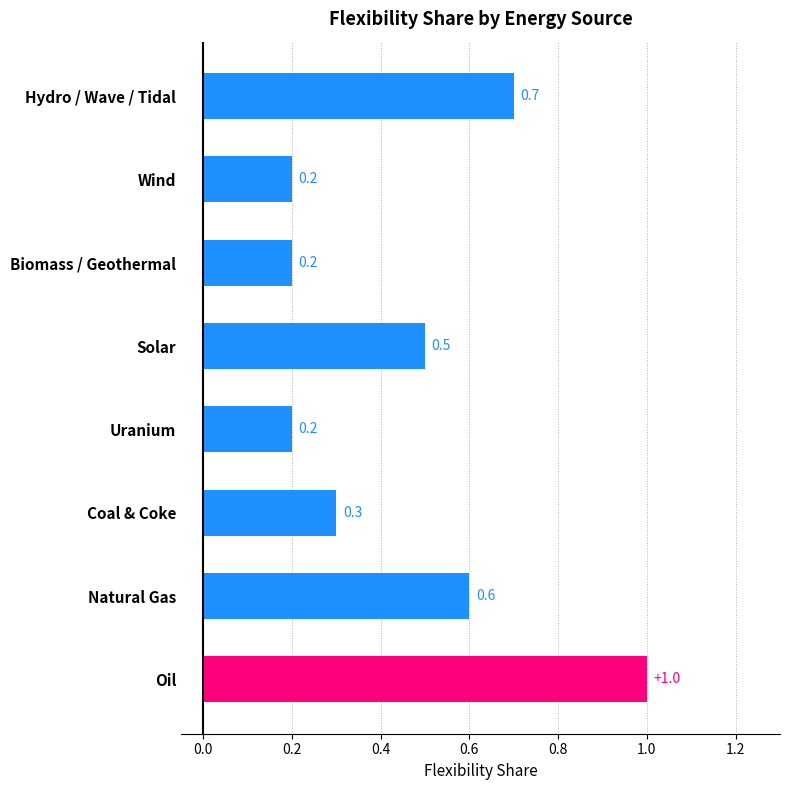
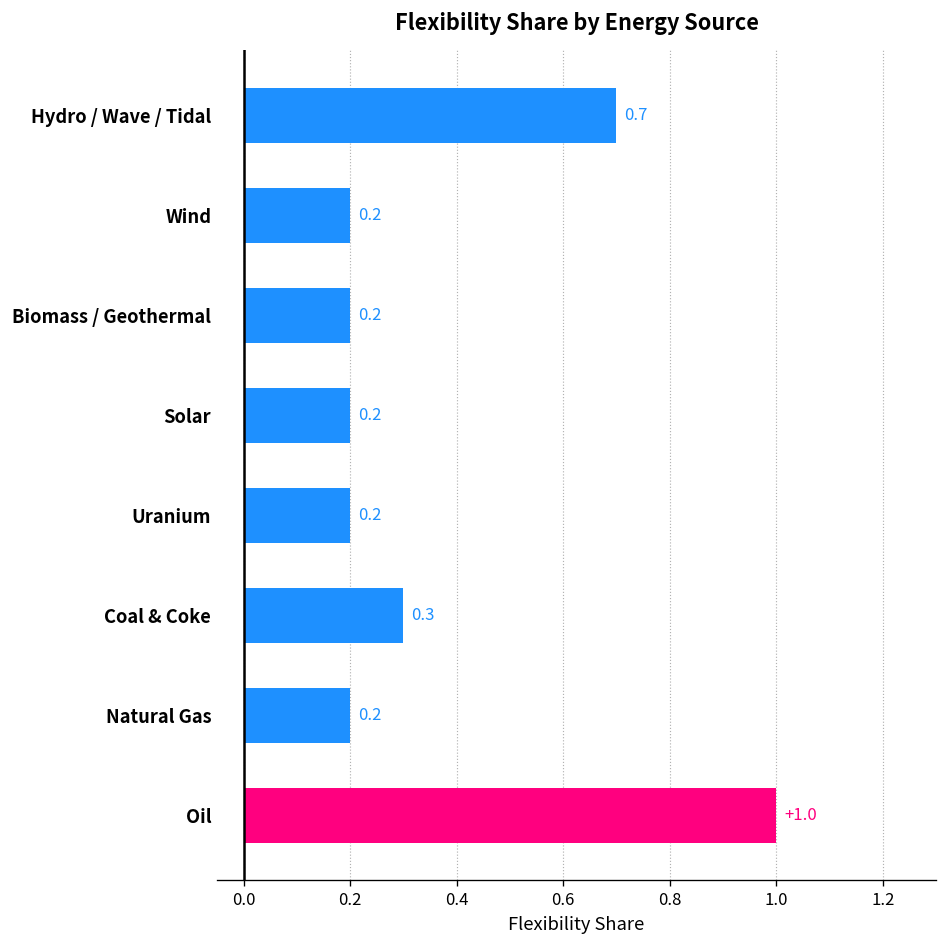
  {
    "Hydro / Wave / Tidal": "0.7",
    "Wind": "0.2",
    "Biomass / Geothermal": "0.2",
-   "Solar": "0.5",
+   "Solar": "0.2",
    "Uranium": "0.2",
    "Coal & Coke": "0.3",
-   "Natural Gas": "0.6",
+   "Natural Gas": "0.2",
    "Oil": "+1.0"
  }
